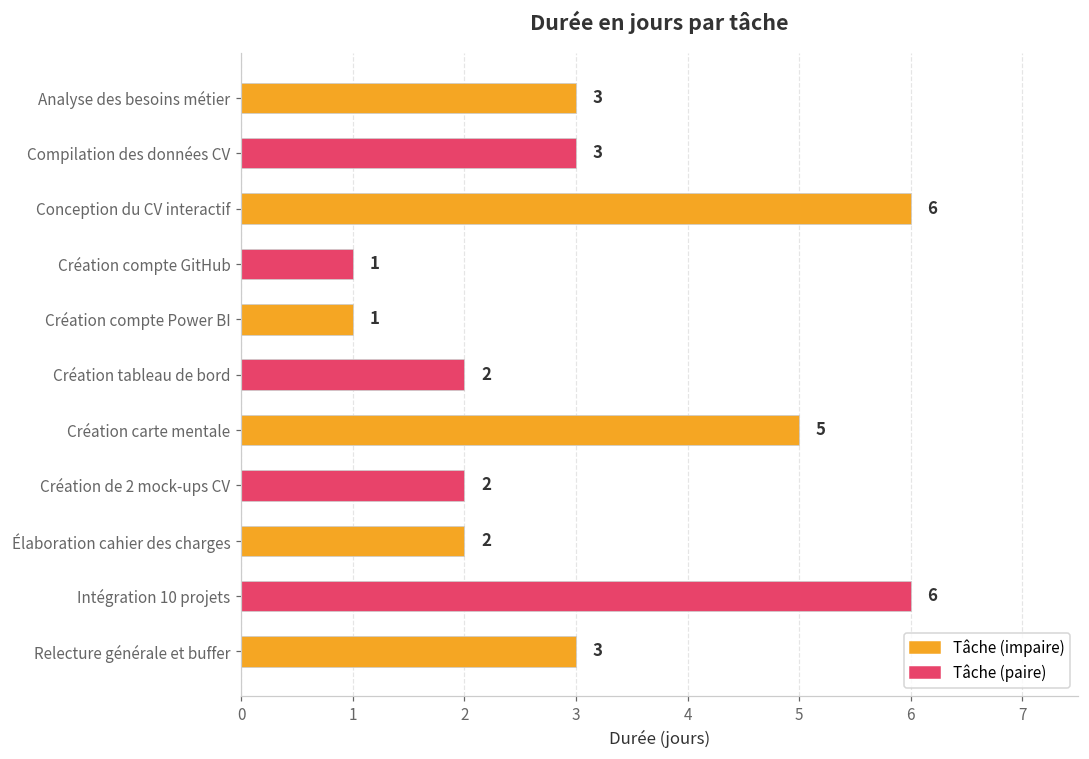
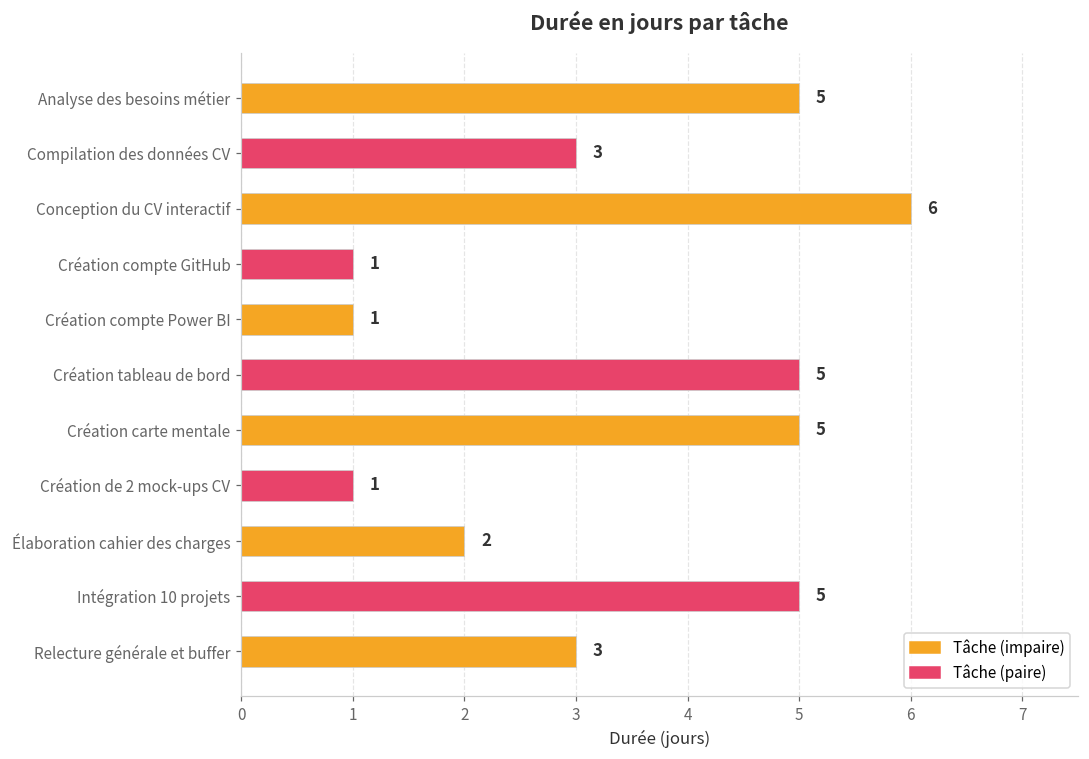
  {
-   "Analyse des besoins métier": 3,
+   "Analyse des besoins métier": 5,
    "Compilation des données CV": 3,
    "Conception du CV interactif": 6,
    "Création compte GitHub": 1,
    "Création compte Power BI": 1,
-   "Création tableau de bord": 2,
+   "Création tableau de bord": 5,
    "Création carte mentale": 5,
-   "Création de 2 mock-ups CV": 2,
+   "Création de 2 mock-ups CV": 1,
    "Élaboration cahier des charges": 2,
-   "Intégration 10 projets": 6,
+   "Intégration 10 projets": 5,
    "Relecture générale et buffer": 3
  }
